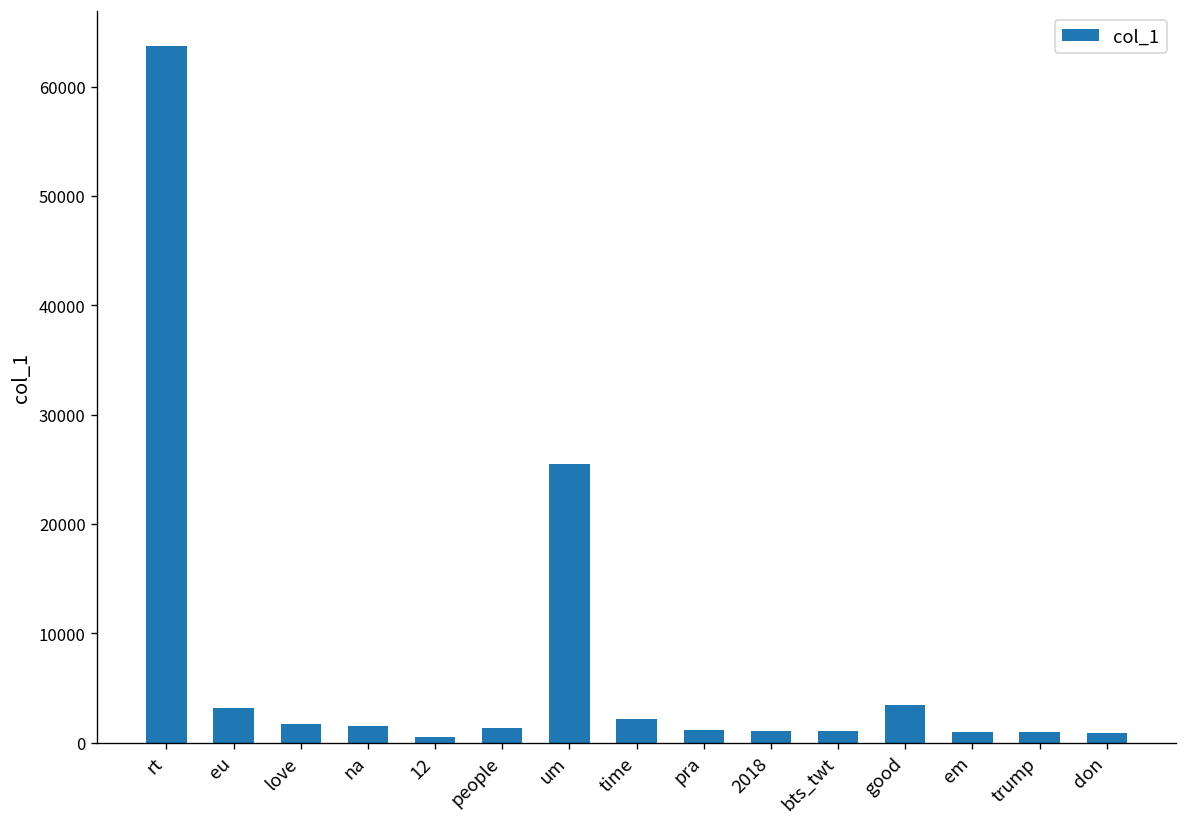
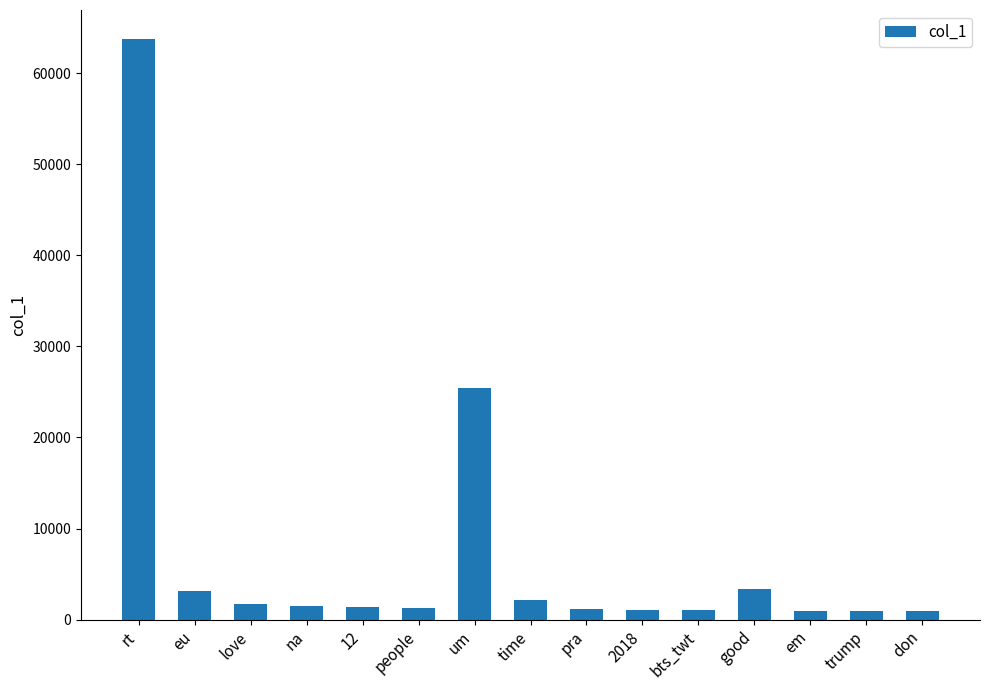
  {
    "rt": 64000,
    "eu": 3000,
    "love": 2000,
    "na": 1000,
-   "12": 0,
+   "12": 1000,
    "people": 1000,
    "um": 25000,
    "time": 2000,
    "pra": 1000,
    "2018": 1000,
    "bts_twt": 1000,
    "good": 3000,
    "em": 1000,
    "trump": 1000,
    "don": 1000
  }
